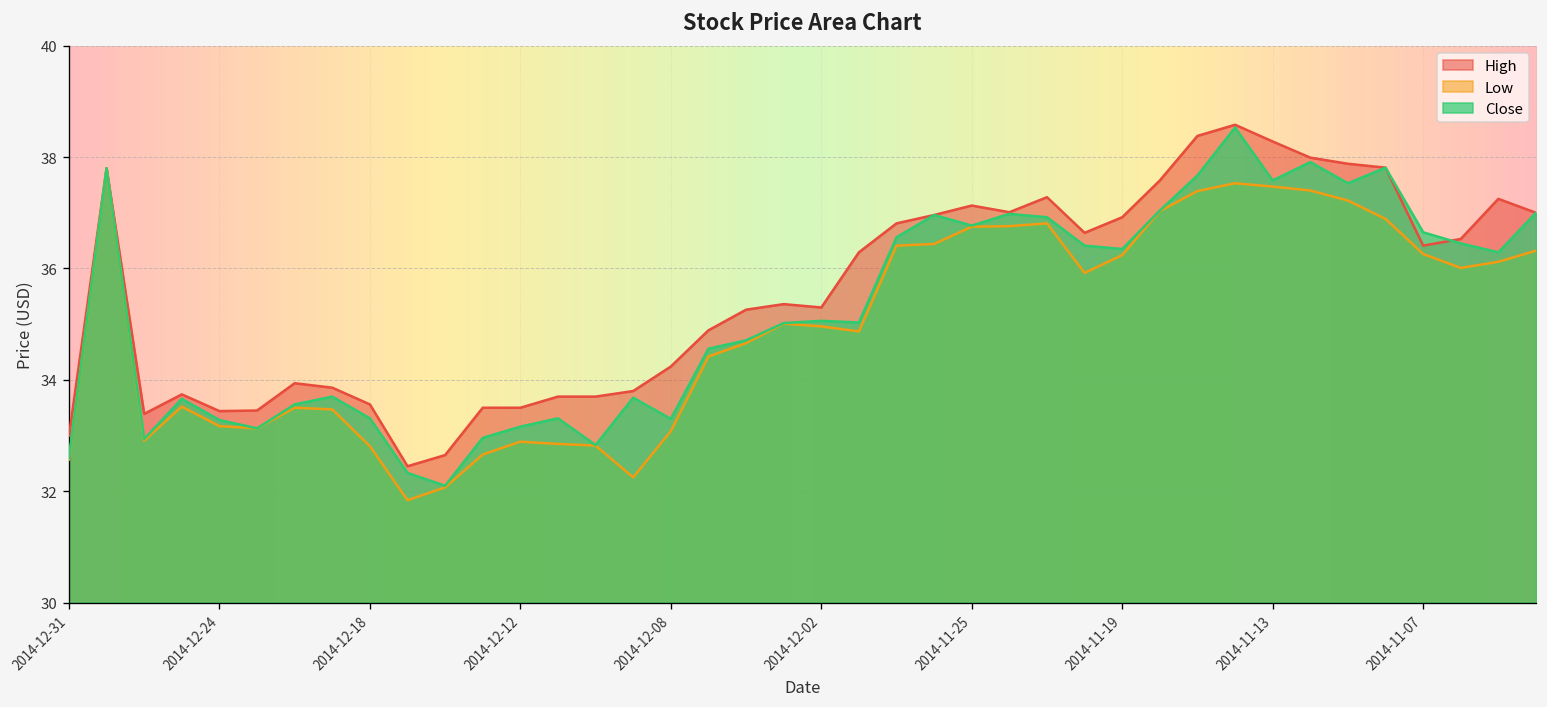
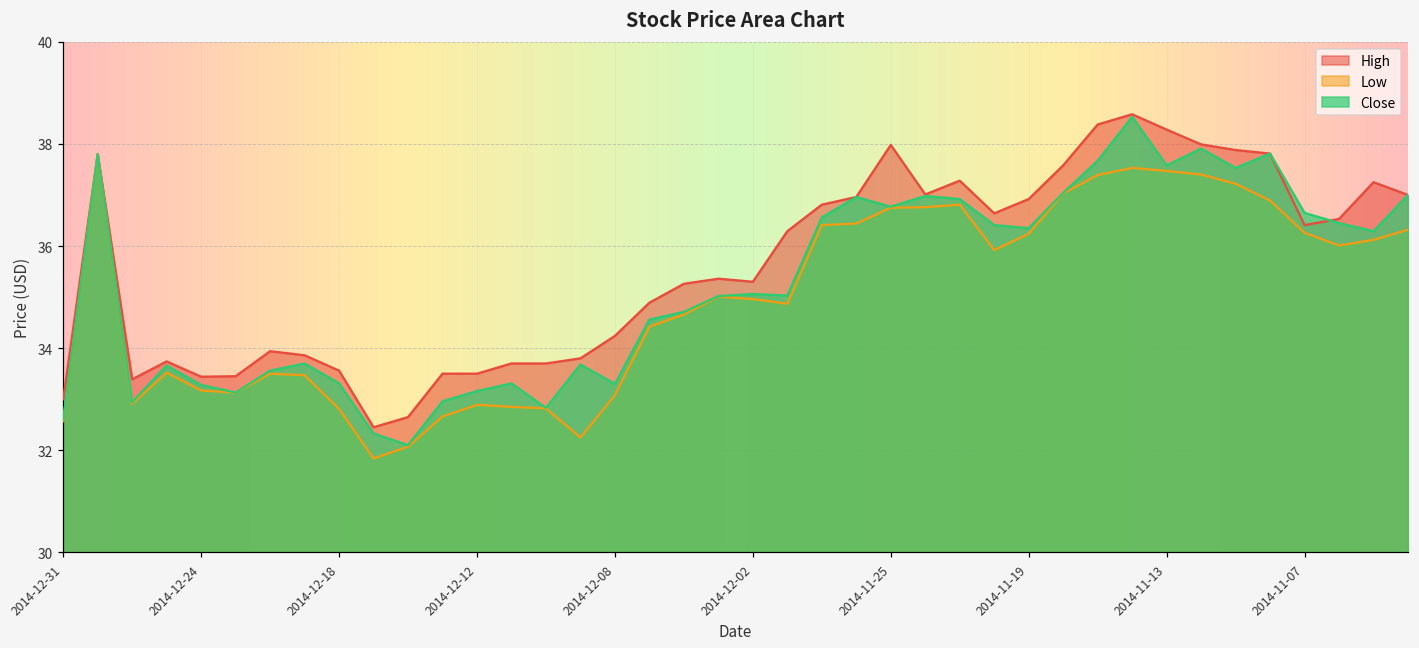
  {
    "High": {
      "2014-12-31": 33.0,
      "2014-12-24": 33.4,
      "2014-12-18": 33.6,
      "2014-12-12": 33.5,
      "2014-12-08": 34.2,
      "2014-12-02": 35.3,
-     "2014-11-25": 37.1,
+     "2014-11-25": 38.0,
      "2014-11-19": 36.9,
      "2014-11-13": 38.3,
      "2014-11-07": 36.4
    },
    "Low": {
      "2014-12-24": 33.2,
      "2014-12-18": 32.8,
      "2014-12-12": 32.9,
      "2014-12-08": 33.1,
      "2014-12-02": 35.0,
      "2014-11-19": 36.2,
      "2014-11-13": 37.5,
      "2014-11-07": 36.3
    },
    "Close": {
      "2014-12-24": 33.3,
      "2014-12-18": 33.3,
      "2014-12-12": 33.2,
      "2014-12-08": 33.3,
      "2014-12-02": 35.1,
      "2014-11-19": 36.4,
      "2014-11-13": 37.6,
      "2014-11-07": 36.7
    }
  }
